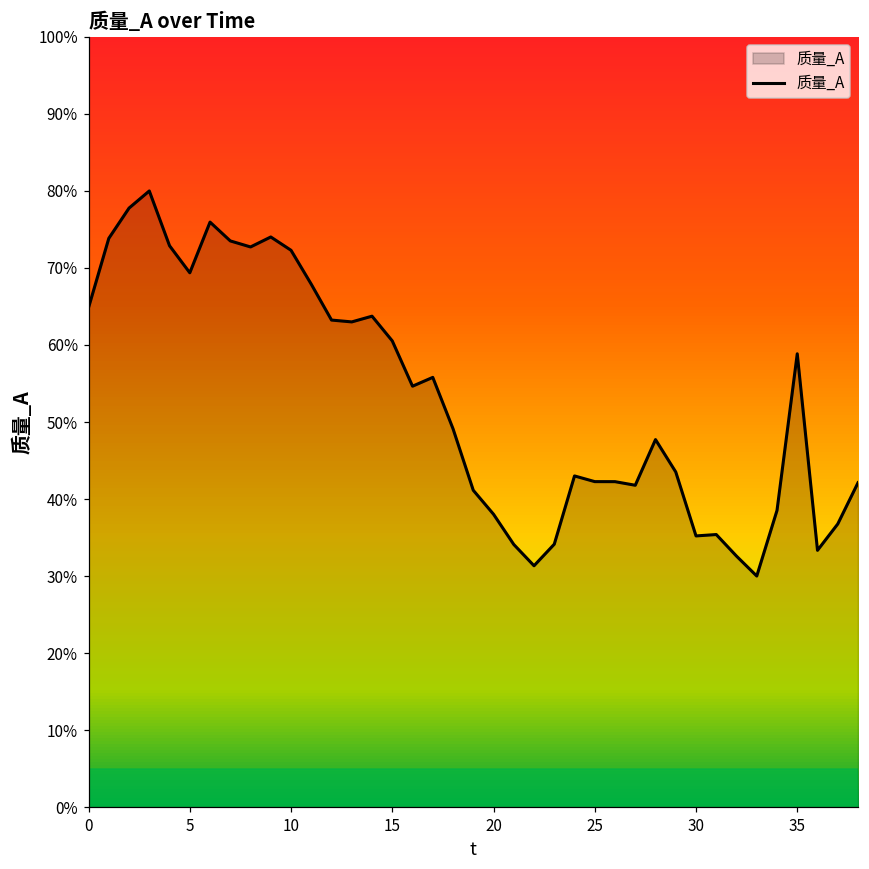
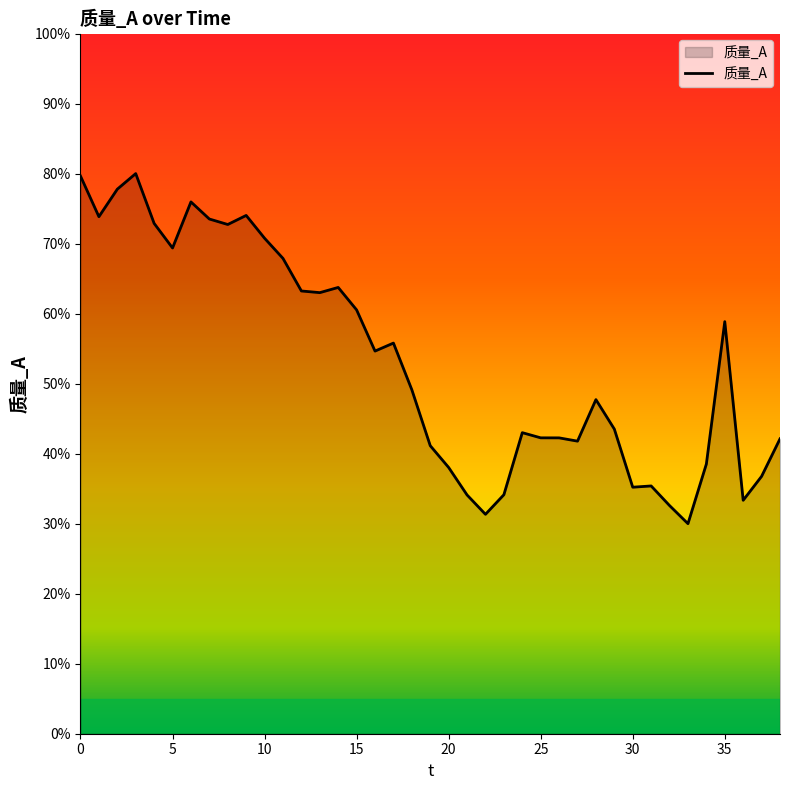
  {
-   "0": "65%",
+   "0": "80%",
    "5": "69%",
-   "10": "72%",
+   "10": "71%",
    "15": "61%",
    "20": "38%",
    "25": "42%",
    "30": "35%",
    "35": "59%"
  }
